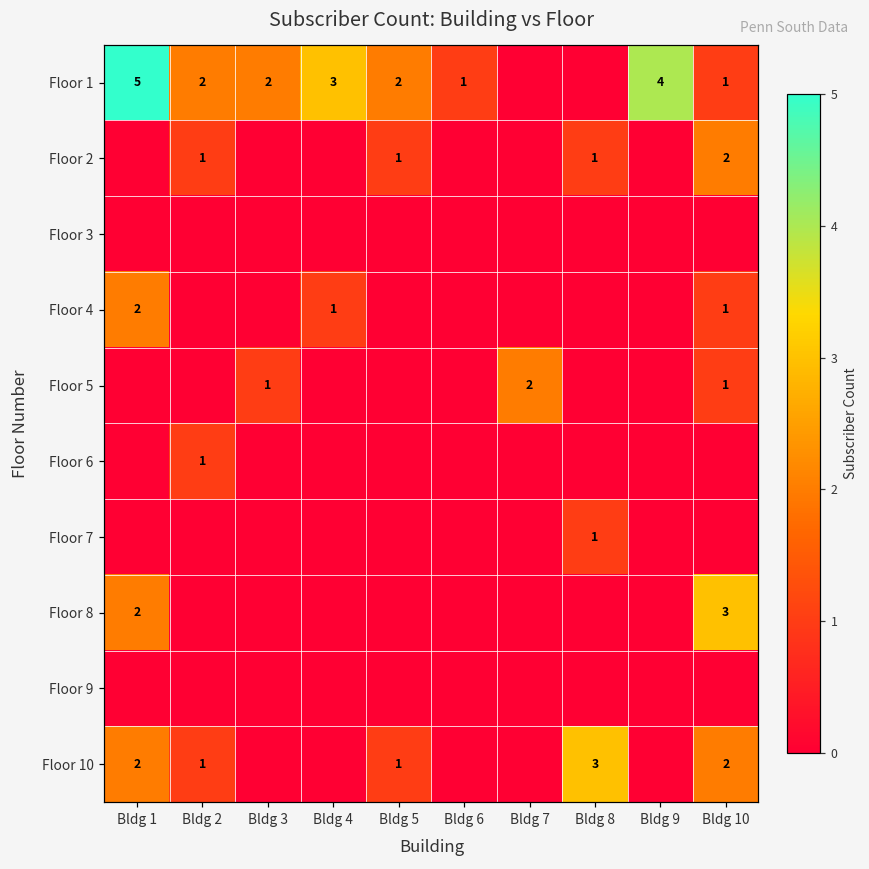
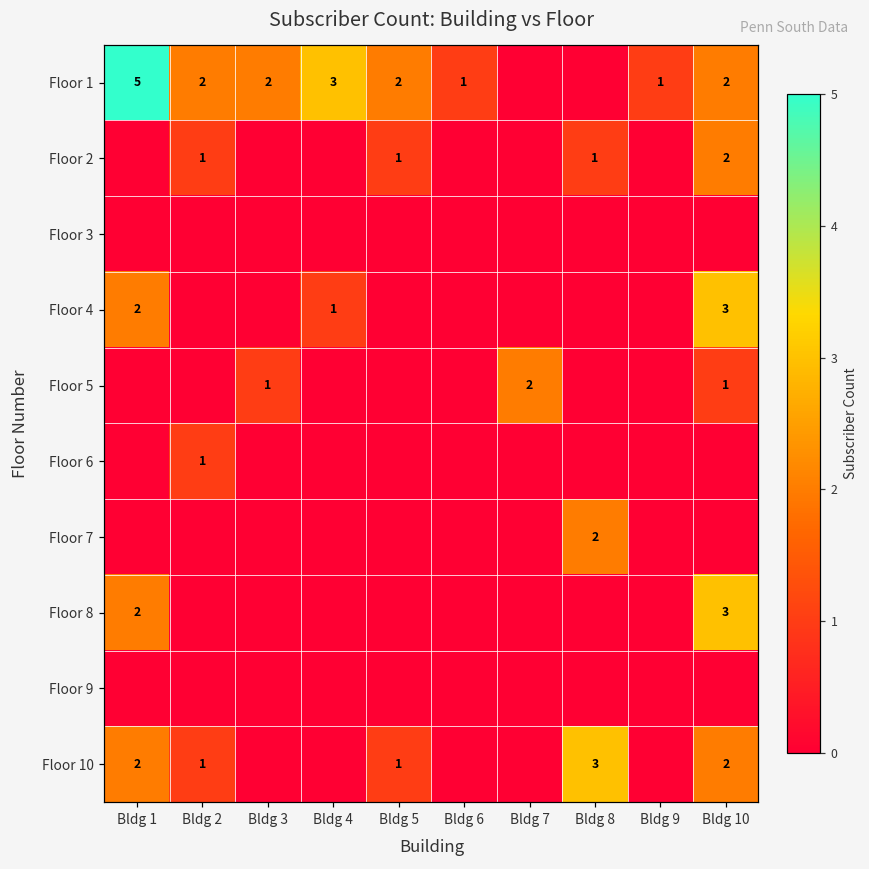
  {
    "Floor 1": {
      "Bldg 1": 5,
      "Bldg 2": 2,
      "Bldg 3": 2,
      "Bldg 4": 3,
      "Bldg 5": 2,
      "Bldg 6": 1,
-     "Bldg 9": 4,
-     "Bldg 10": 1
+     "Bldg 9": 1,
+     "Bldg 10": 2
    },
    "Floor 2": {
      "Bldg 2": 1,
      "Bldg 5": 1,
      "Bldg 8": 1,
      "Bldg 10": 2
    },
    "Floor 4": {
      "Bldg 1": 2,
      "Bldg 4": 1,
-     "Bldg 10": 1
+     "Bldg 10": 3
    },
    "Floor 5": {
      "Bldg 3": 1,
      "Bldg 7": 2,
      "Bldg 10": 1
    },
    "Floor 6": {
      "Bldg 2": 1
    },
    "Floor 7": {
-     "Bldg 8": 1
+     "Bldg 8": 2
    },
    "Floor 8": {
      "Bldg 1": 2,
      "Bldg 10": 3
    },
    "Floor 10": {
      "Bldg 1": 2,
      "Bldg 2": 1,
      "Bldg 5": 1,
      "Bldg 8": 3,
      "Bldg 10": 2
    }
  }
